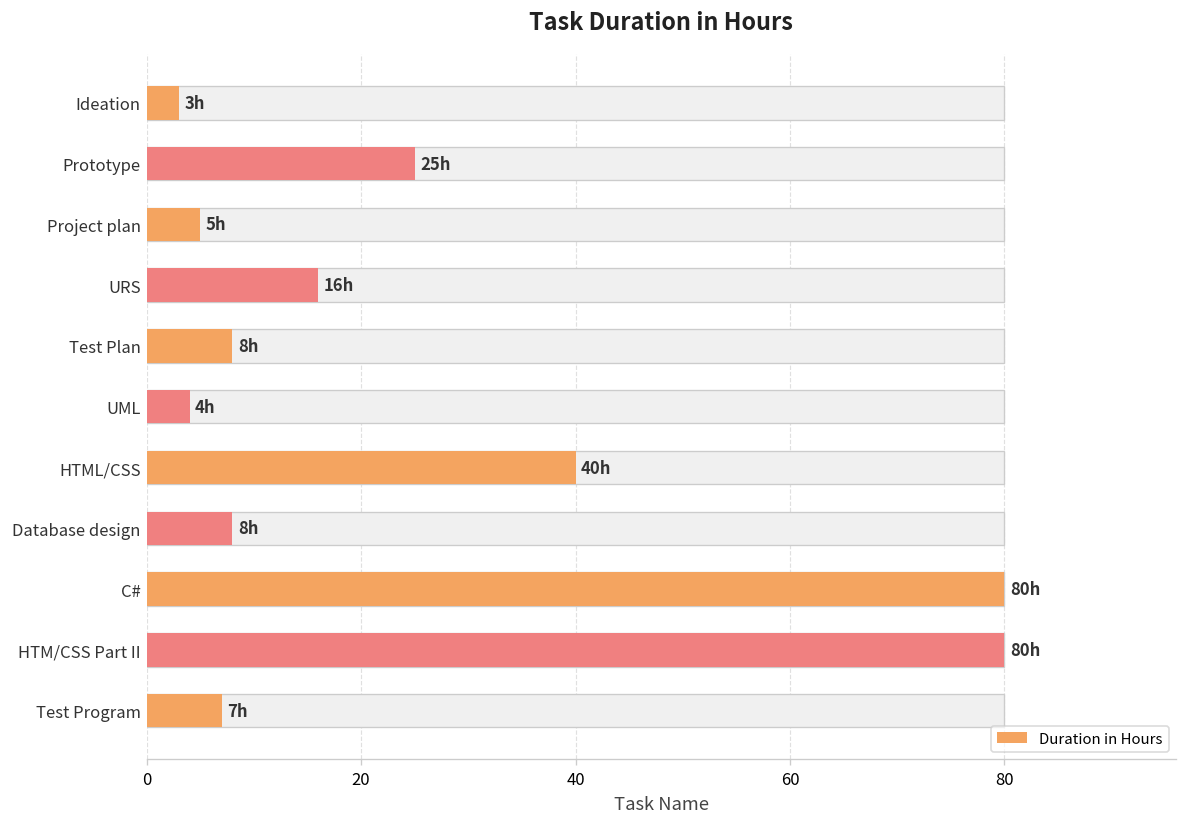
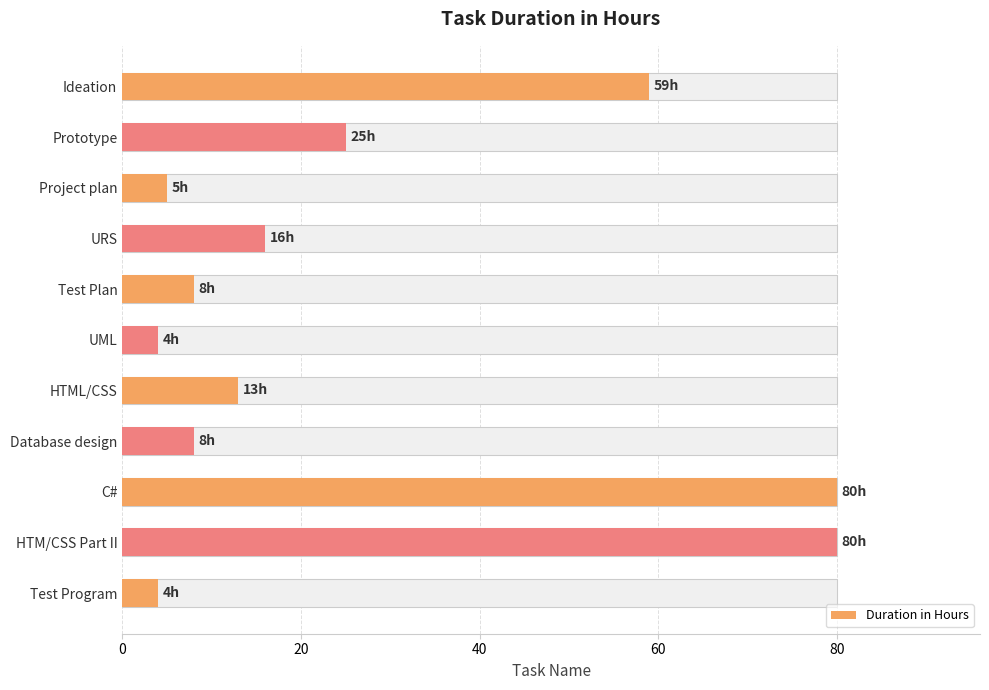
  {
    "Duration in Hours": {
-     "Ideation": "3h",
-     "HTML/CSS": "40h",
+     "Ideation": "59h",
+     "HTML/CSS": "13h",
      "C#": "80h",
      "HTM/CSS Part II": "80h",
-     "Test Program": "7h"
+     "Test Program": "4h"
    }
  }
